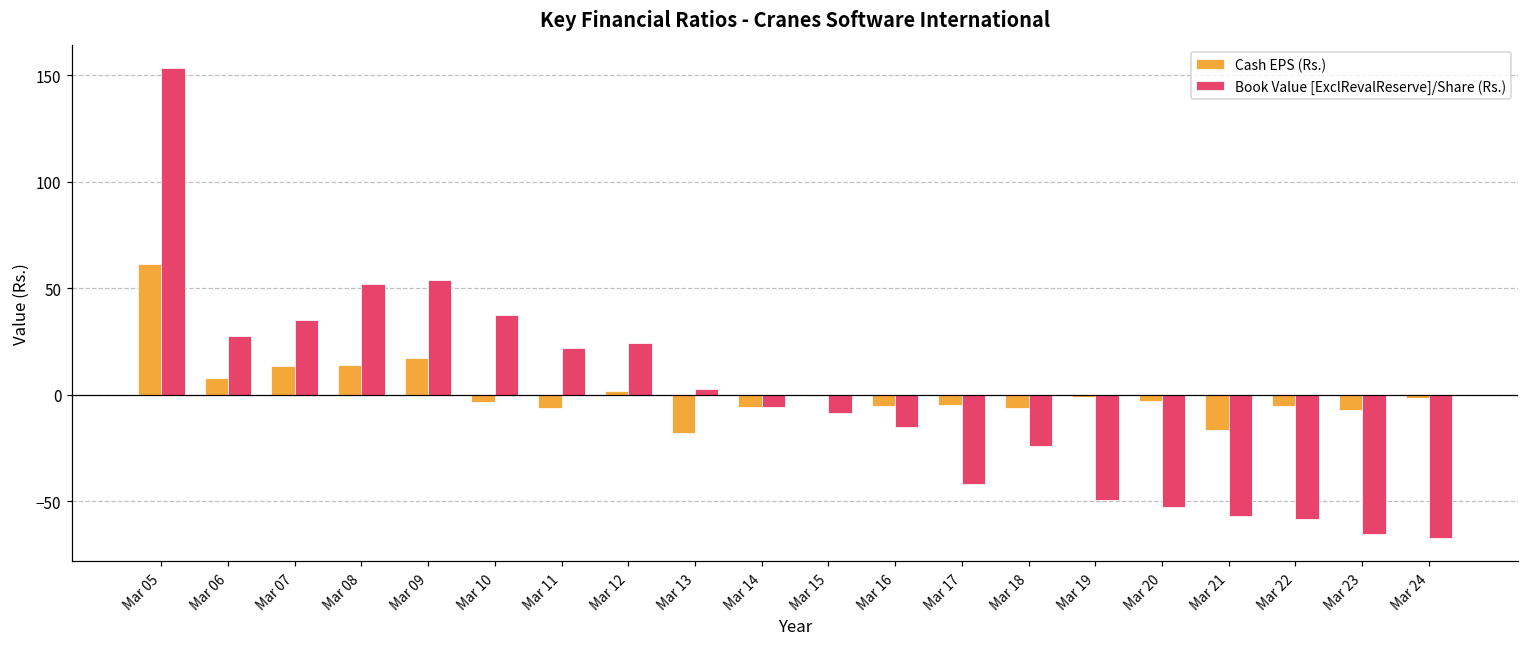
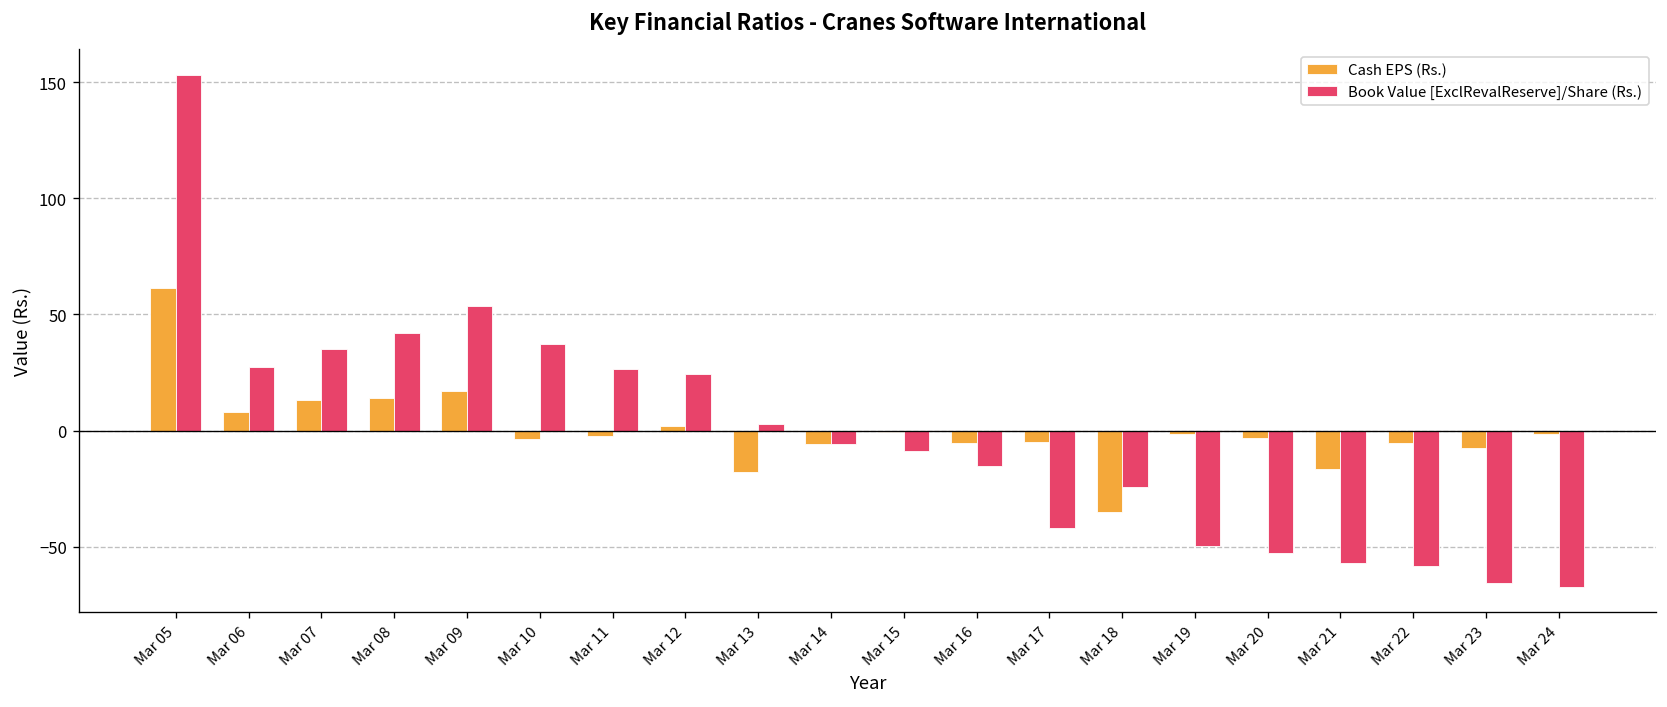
  {
    "Cash EPS (Rs.)": {
      "Mar 05": 62,
      "Mar 06": 8,
      "Mar 07": 13,
      "Mar 08": 14,
      "Mar 09": 17,
      "Mar 10": -4,
-     "Mar 11": -6,
+     "Mar 11": -2,
      "Mar 12": 2,
      "Mar 13": -18,
      "Mar 14": -6,
      "Mar 16": -6,
      "Mar 17": -5,
-     "Mar 18": -6,
+     "Mar 18": -35,
      "Mar 20": -3,
      "Mar 21": -17,
      "Mar 22": -5,
      "Mar 23": -7,
      "Mar 24": -2
    },
    "Book Value [ExclRevalReserve]/Share (Rs.)": {
      "Mar 05": 153,
      "Mar 06": 27,
      "Mar 07": 35,
-     "Mar 08": 52,
+     "Mar 08": 42,
      "Mar 09": 54,
      "Mar 10": 37,
-     "Mar 11": 22,
+     "Mar 11": 27,
      "Mar 12": 24,
      "Mar 13": 3,
      "Mar 14": -6,
      "Mar 15": -9,
      "Mar 16": -15,
      "Mar 17": -42,
      "Mar 18": -24,
      "Mar 19": -50,
      "Mar 20": -53,
      "Mar 21": -57,
      "Mar 22": -58,
      "Mar 23": -66,
      "Mar 24": -67
    }
  }
